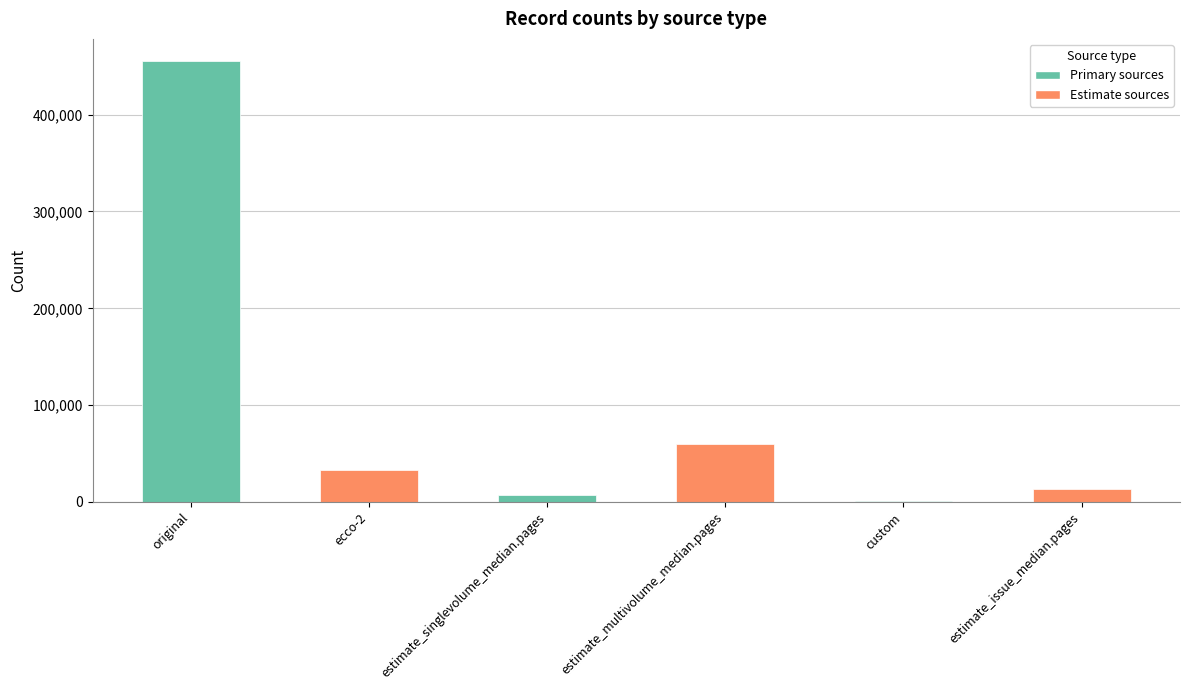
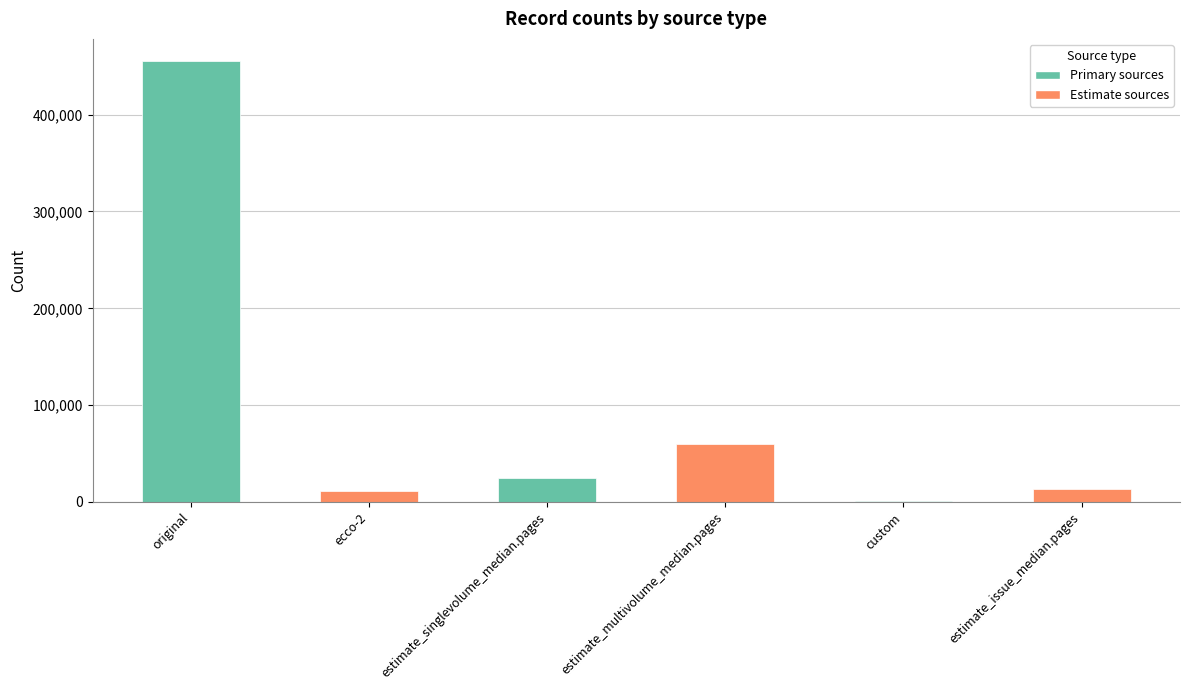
  {
    "original": "460,000",
-   "ecco-2": "30,000",
-   "estimate_singlevolume_median.pages": "10,000",
+   "ecco-2": "10,000",
+   "estimate_singlevolume_median.pages": "30,000",
    "estimate_multivolume_median.pages": "60,000",
    "estimate_issue_median.pages": "10,000"
  }
